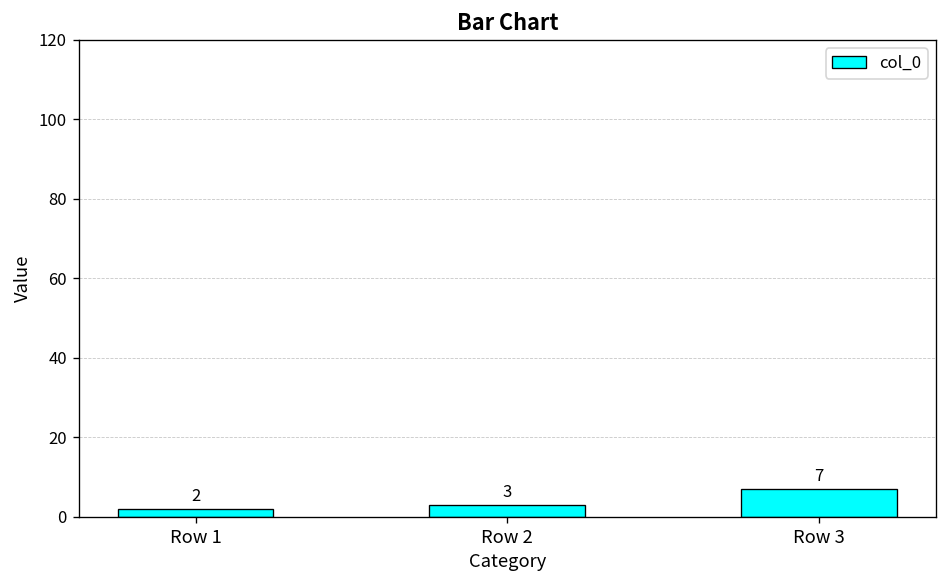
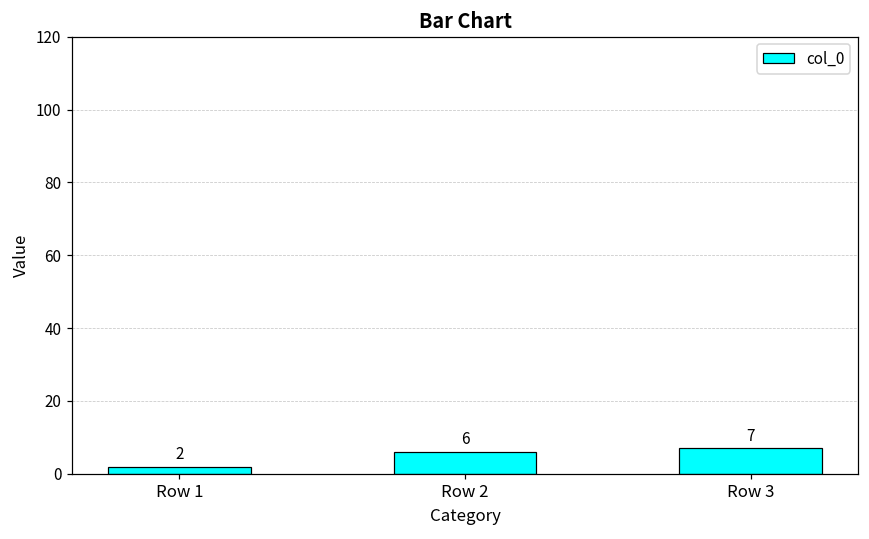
  {
    "Row 1": 2,
-   "Row 2": 3,
+   "Row 2": 6,
    "Row 3": 7
  }
